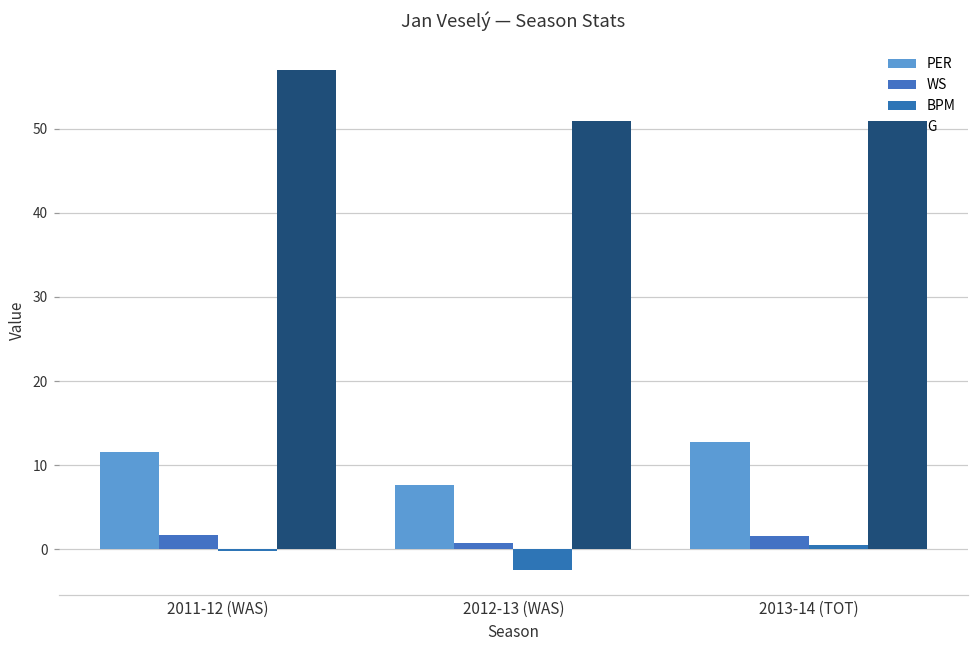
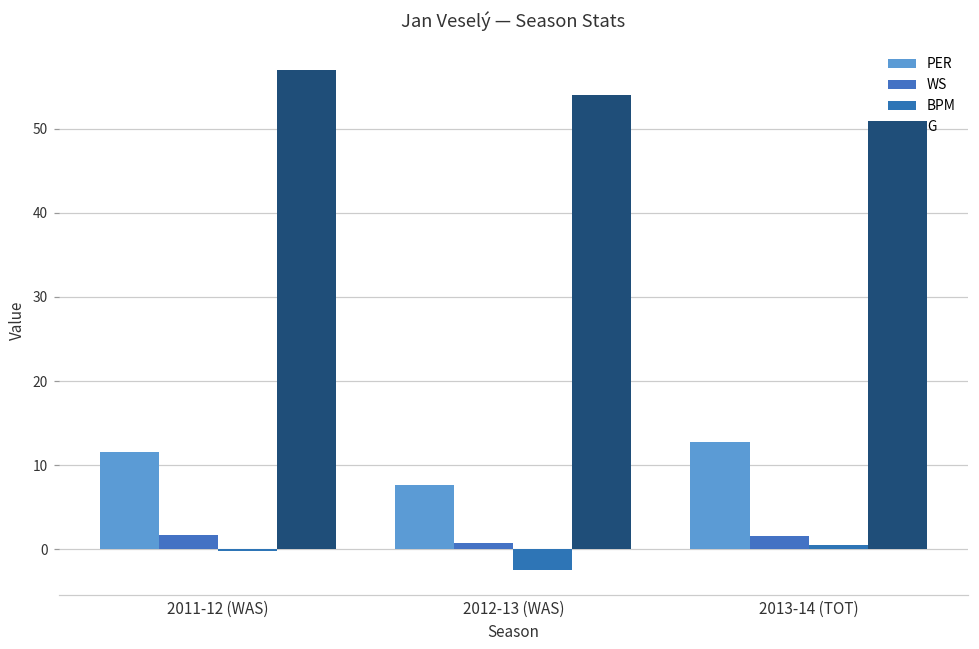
  {
    "G": {
      "2011-12 (WAS)": 57,
-     "2012-13 (WAS)": 51,
+     "2012-13 (WAS)": 54,
      "2013-14 (TOT)": 51
    }
  }
